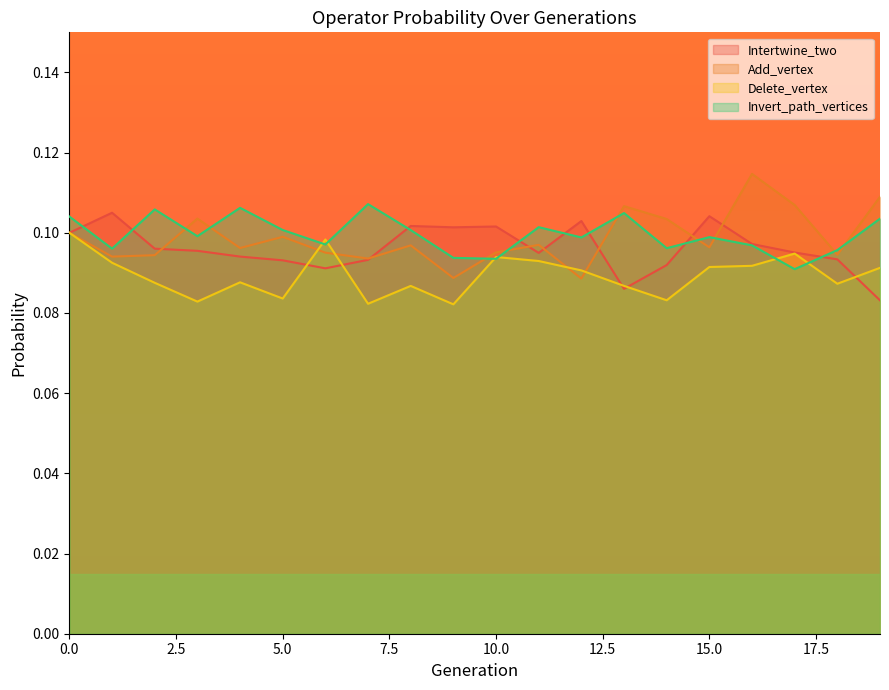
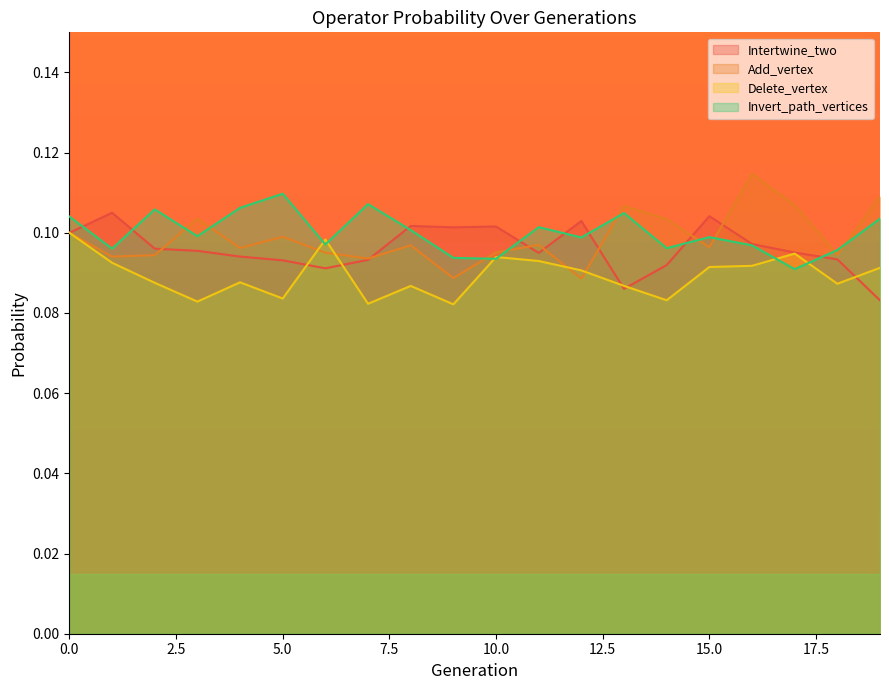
  {
    "Invert_path_vertices": {
      "0.0": 0.104,
-     "5.0": 0.101,
+     "5.0": 0.110,
      "15.0": 0.099
    }
  }
